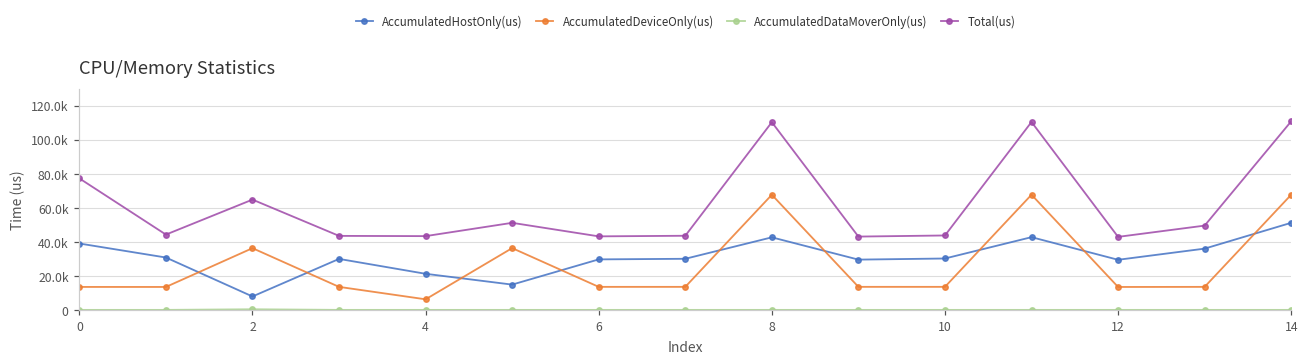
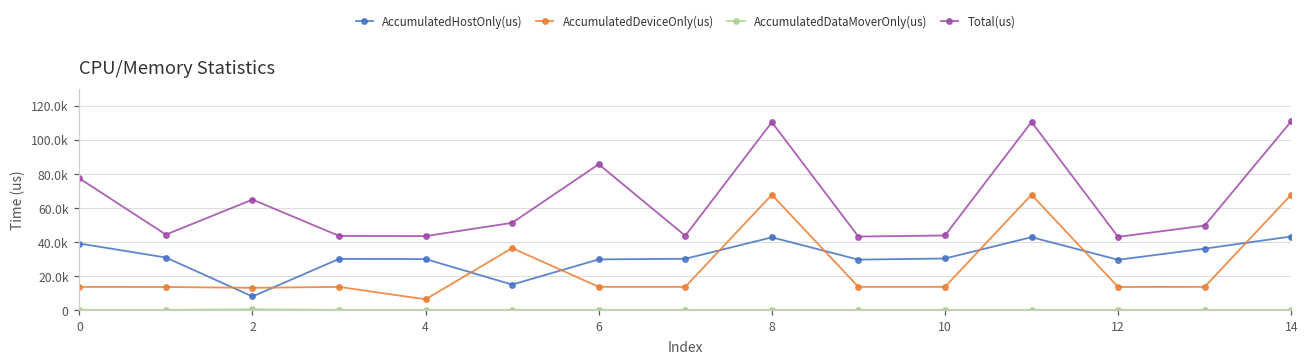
  {
    "AccumulatedHostOnly(us)": {
      "0": 39000,
      "2": 8000,
-     "4": 21000,
+     "4": 30000,
      "6": 30000,
      "8": 43000,
      "10": 30000,
      "12": 29000,
-     "14": 51000
+     "14": 43000
    },
    "AccumulatedDeviceOnly(us)": {
      "0": 13000,
-     "2": 36000,
+     "2": 13000,
      "4": 6000,
      "6": 14000,
      "8": 68000,
      "10": 14000,
      "12": 13000,
      "14": 68000
    },
    "AccumulatedDataMoverOnly(us)": {
      "0": 0,
      "2": 0,
      "4": 0,
      "6": 0,
      "8": 0,
      "10": 0,
      "12": 0,
      "14": 0
    },
    "Total(us)": {
      "0": 77000,
      "2": 65000,
      "4": 43000,
-     "6": 43000,
+     "6": 86000,
      "8": 110000,
      "10": 44000,
      "12": 43000,
      "14": 111000
    }
  }
